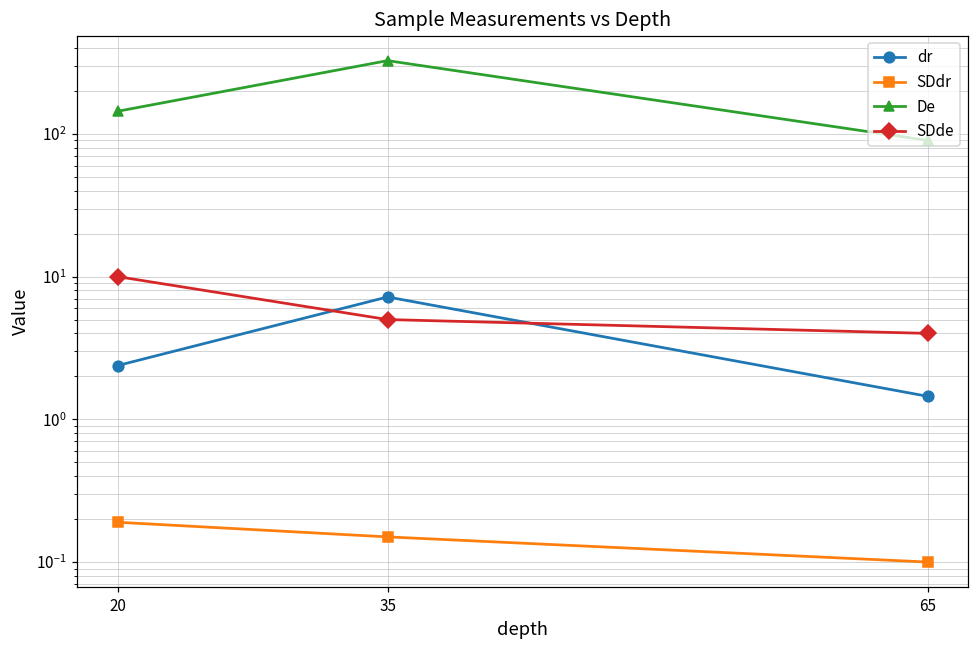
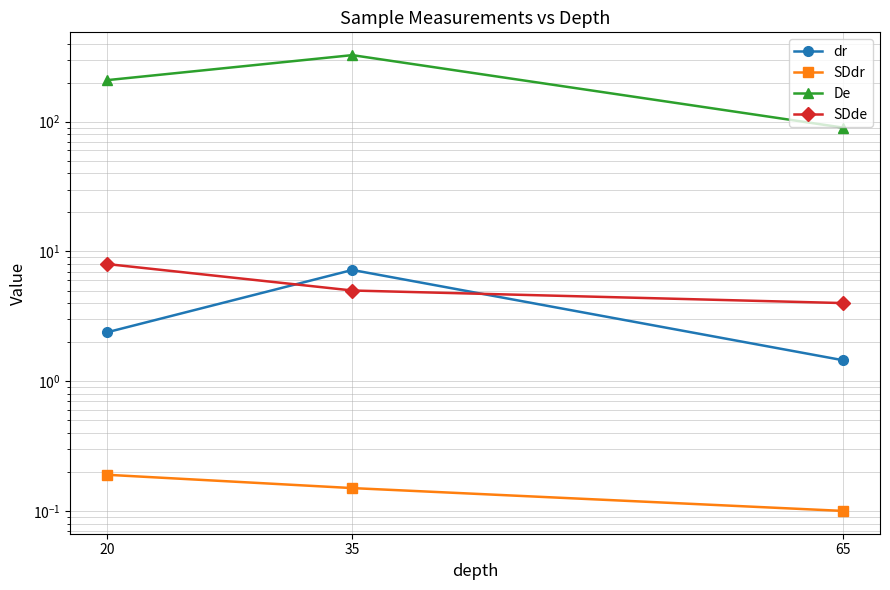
  {
    "dr": {
      "20": 2.4,
      "35": 7,
      "65": 1.5
    },
    "SDdr": {
      "20": 0.19,
      "35": 0.15,
      "65": 0.10
    },
    "De": {
-     "20": 140,
+     "20": 210,
      "35": 330,
      "65": 90
    },
    "SDde": {
-     "20": 10,
+     "20": 8,
      "35": 5,
      "65": 4
    }
  }
